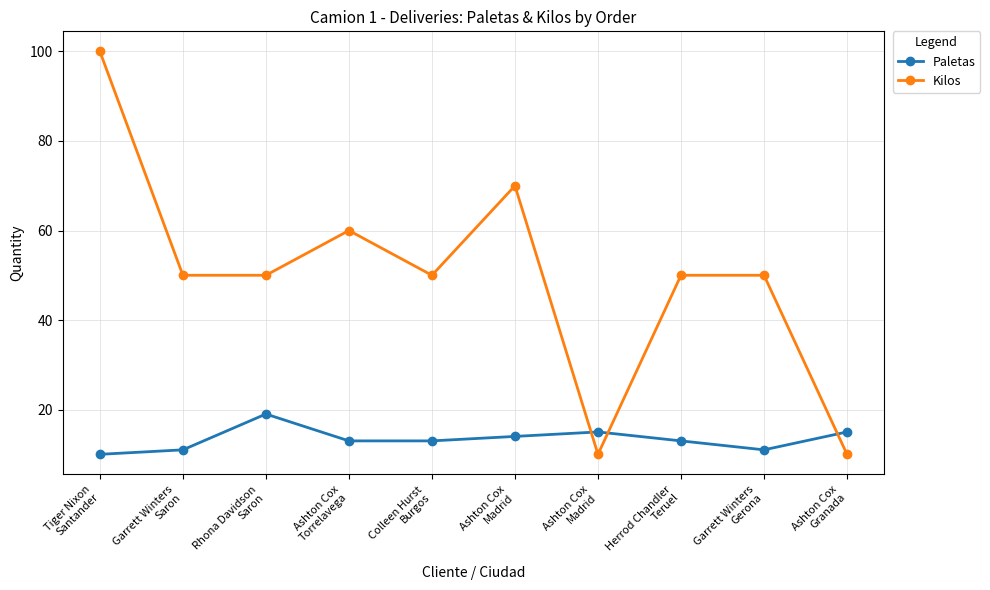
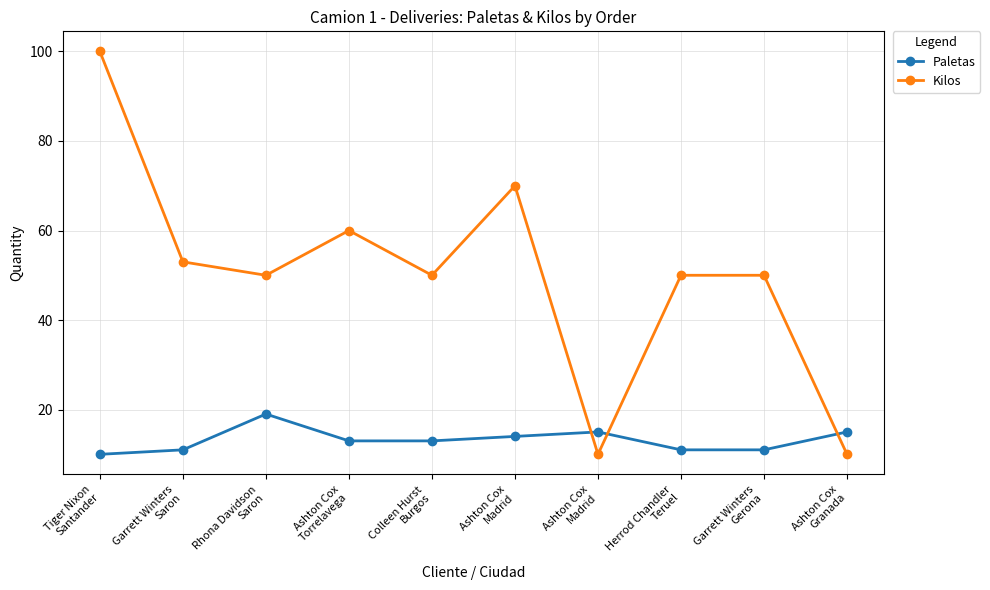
  {
    "Paletas": {
      "Tiger Nixon Santander": 10,
      "Garrett Winters Saron": 11,
      "Rhona Davidson Saron": 19,
      "Ashton Cox Torrelavega": 13,
      "Colleen Hurst Burgos": 13,
-     "Herrod Chandler Teruel": 13,
+     "Herrod Chandler Teruel": 11,
      "Garrett Winters Gerona": 11,
      "Ashton Cox Granada": 15
    },
    "Kilos": {
      "Tiger Nixon Santander": 100,
-     "Garrett Winters Saron": 50,
+     "Garrett Winters Saron": 53,
      "Rhona Davidson Saron": 50,
      "Ashton Cox Torrelavega": 60,
      "Colleen Hurst Burgos": 50,
      "Herrod Chandler Teruel": 50,
      "Garrett Winters Gerona": 50,
      "Ashton Cox Granada": 10
    }
  }
